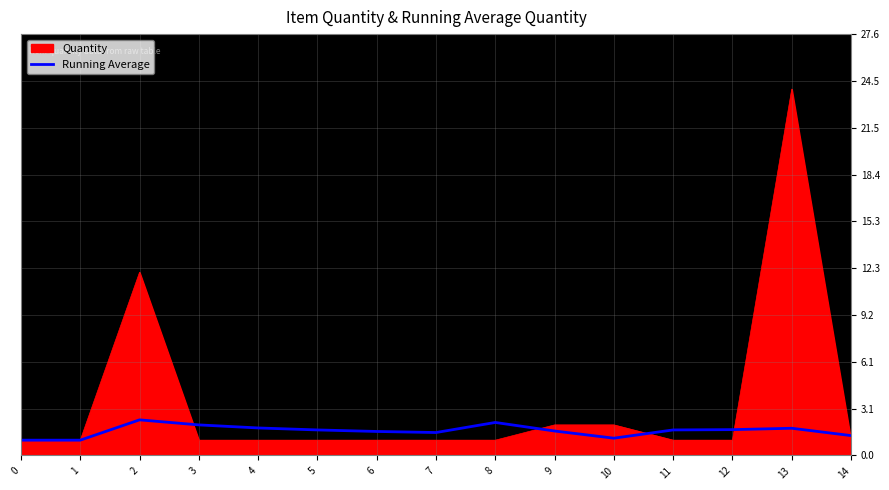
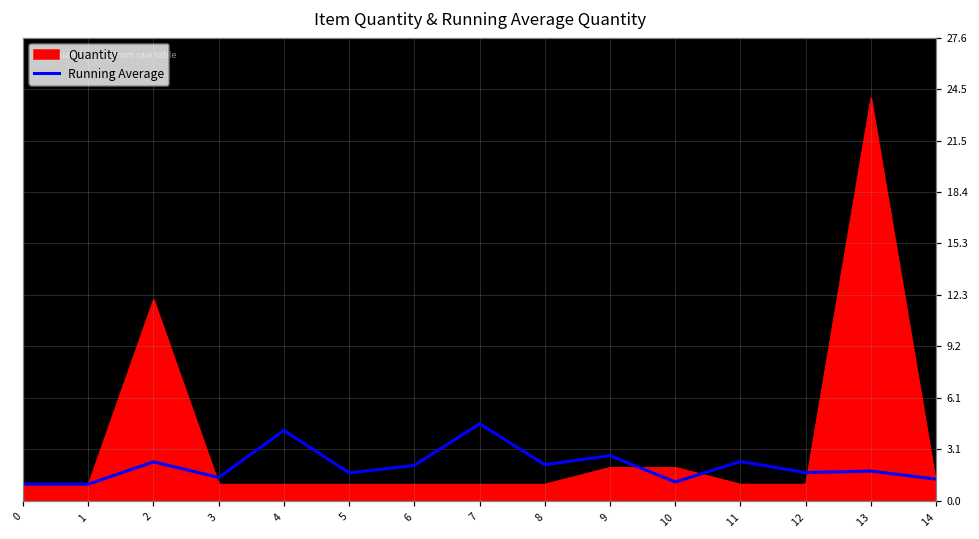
  {
    "Quantity": {
      "2": 12.0,
      "3": 1.0,
      "4": 1.0,
      "5": 1.0,
      "6": 1.0,
      "7": 1.0,
      "8": 1.0,
      "9": 2.0,
      "10": 2.0,
      "11": 1.0,
      "12": 1.0,
      "13": 24.0,
      "14": 1.0
    },
    "Running Average": {
      "2": 2.3,
-     "3": 2.0,
-     "4": 1.8,
+     "3": 1.4,
+     "4": 4.2,
      "5": 1.7,
-     "6": 1.6,
-     "7": 1.5,
+     "6": 2.1,
+     "7": 4.6,
      "8": 2.2,
-     "9": 1.6,
+     "9": 2.7,
      "10": 1.1,
-     "11": 1.7,
+     "11": 2.4,
      "12": 1.7,
      "13": 1.8,
      "14": 1.3
    }
  }
